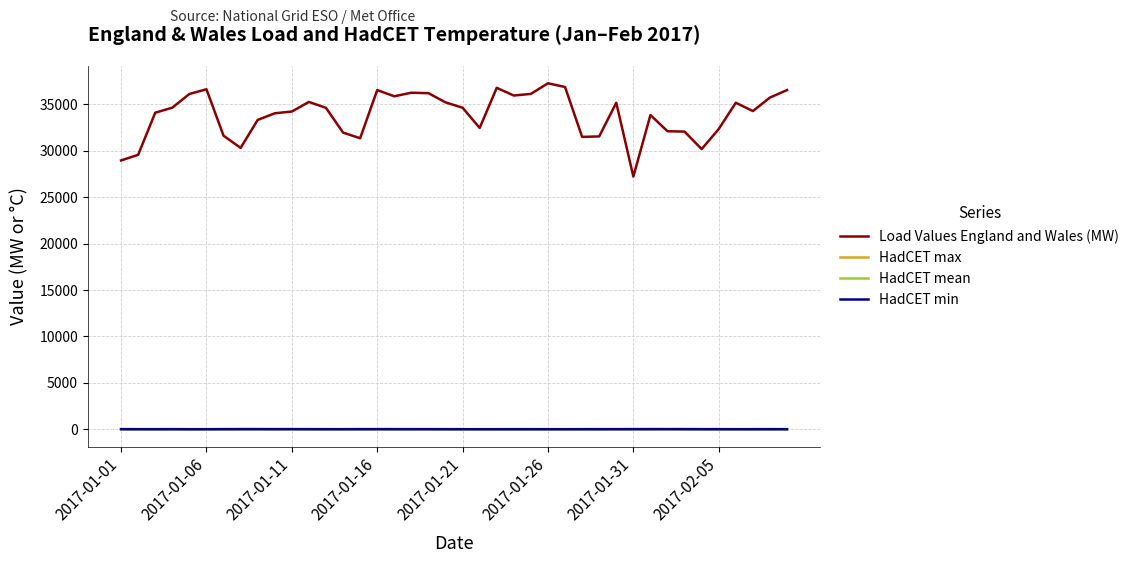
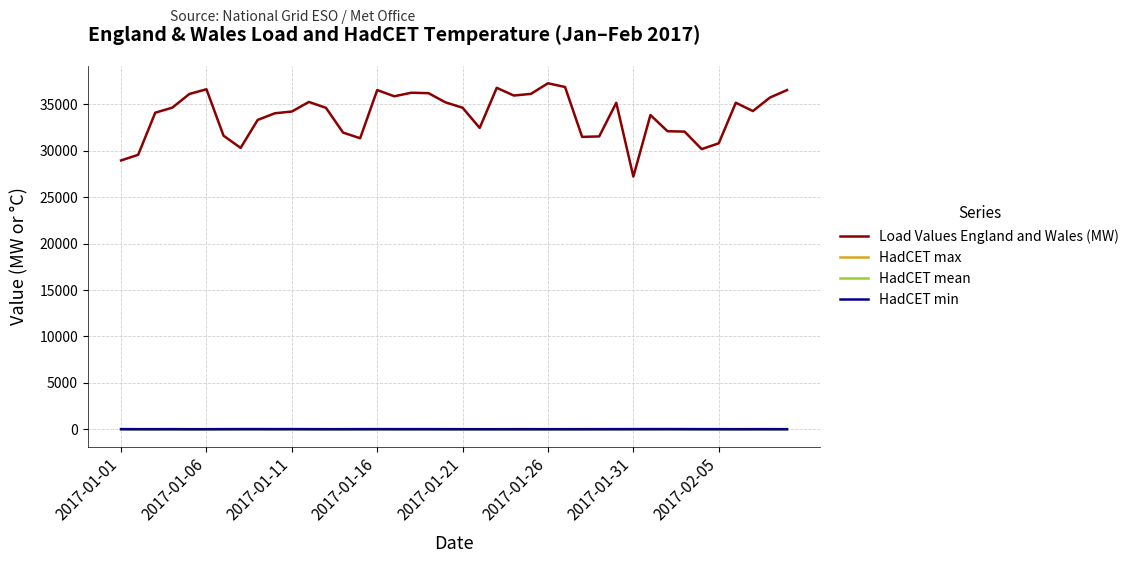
  {
    "Load Values England and Wales (MW)": {
      "2017-01-01": 29000,
      "2017-01-06": 37000,
      "2017-01-11": 34000,
      "2017-01-16": 37000,
      "2017-01-21": 35000,
      "2017-01-26": 37000,
      "2017-01-31": 27000,
-     "2017-02-05": 32000
+     "2017-02-05": 31000
    },
    "HadCET min": {
      "2017-01-01": 0,
      "2017-01-06": 0,
      "2017-01-11": 0,
      "2017-01-16": 0,
      "2017-01-21": 0,
      "2017-01-26": 0,
      "2017-01-31": 0,
      "2017-02-05": 0
    }
  }
